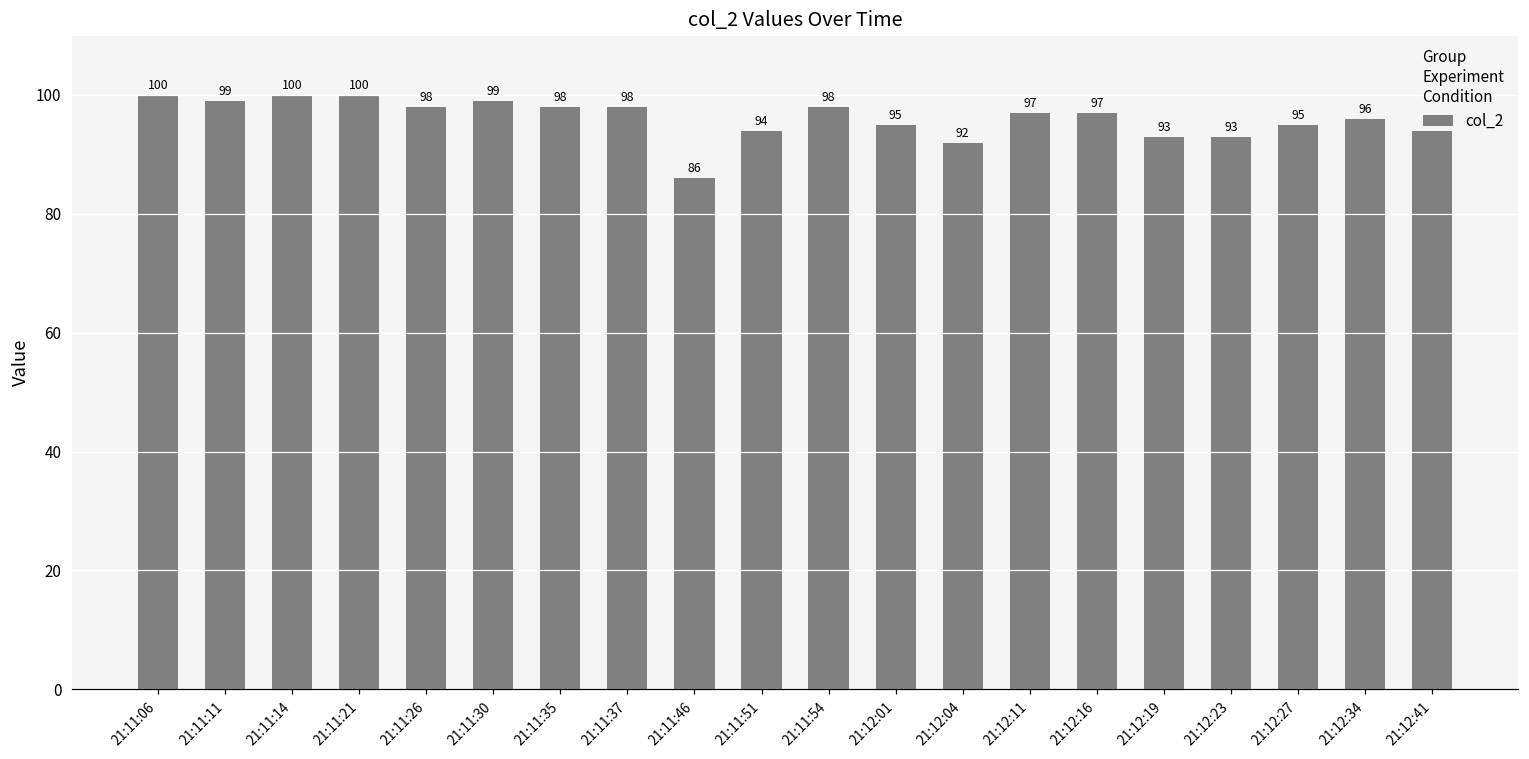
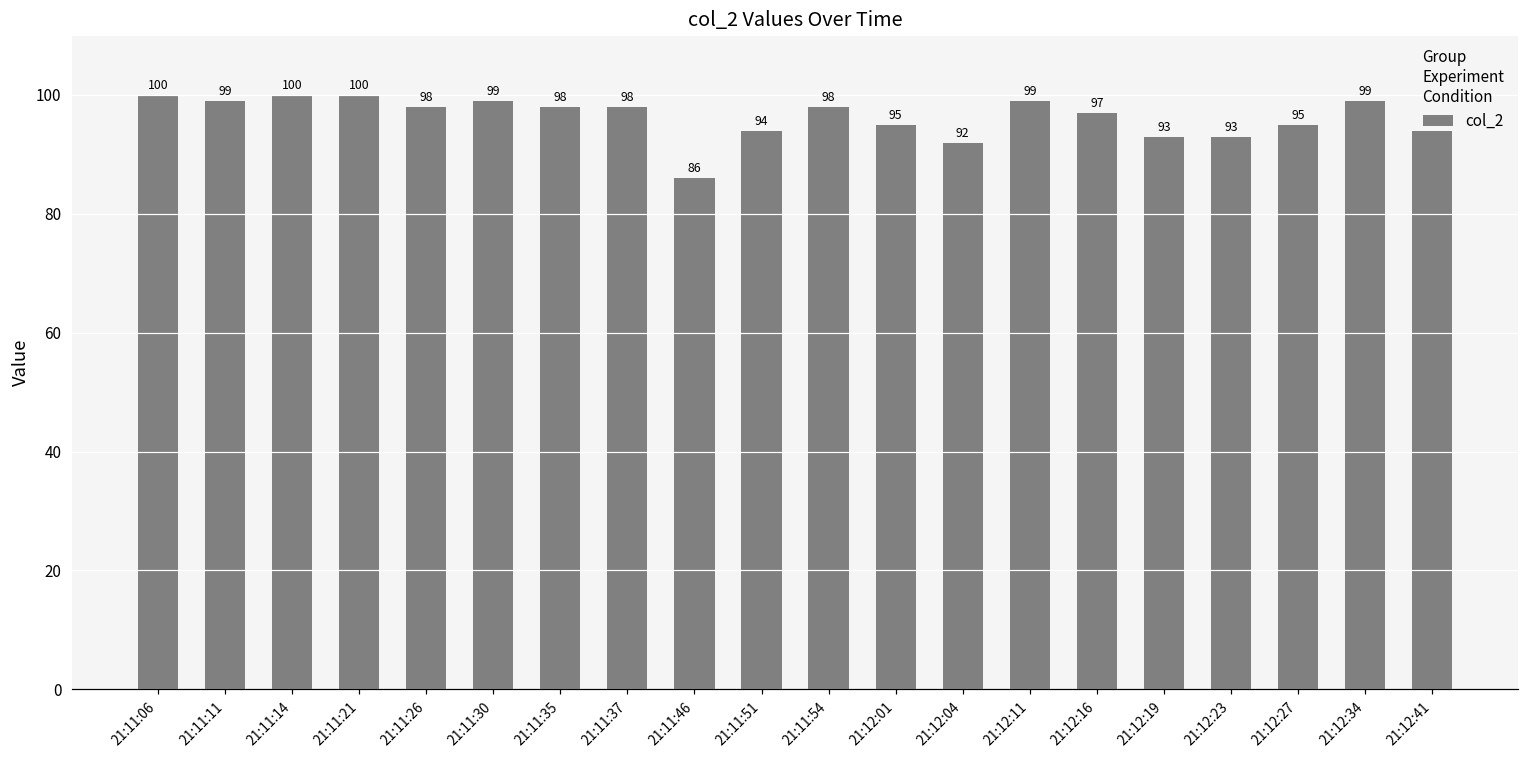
  {
    "21:11:06": 100,
    "21:11:11": 99,
    "21:11:14": 100,
    "21:11:21": 100,
    "21:11:26": 98,
    "21:11:30": 99,
    "21:11:35": 98,
    "21:11:37": 98,
    "21:11:46": 86,
    "21:11:51": 94,
    "21:11:54": 98,
    "21:12:01": 95,
    "21:12:04": 92,
-   "21:12:11": 97,
+   "21:12:11": 99,
    "21:12:16": 97,
    "21:12:19": 93,
    "21:12:23": 93,
    "21:12:27": 95,
-   "21:12:34": 96,
+   "21:12:34": 99,
    "21:12:41": 94
  }
